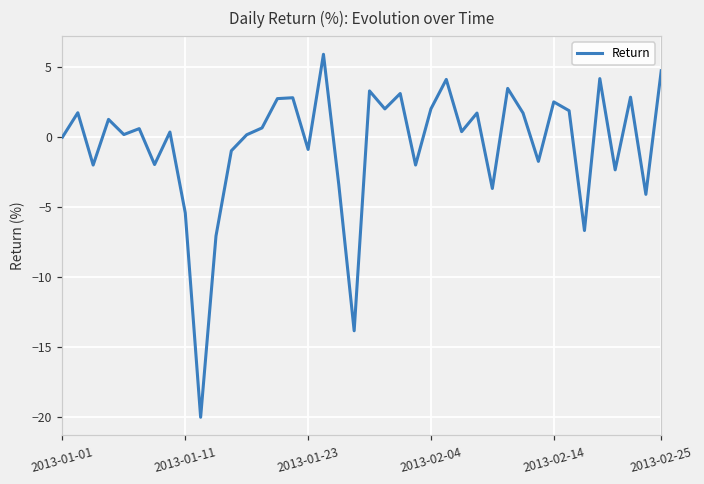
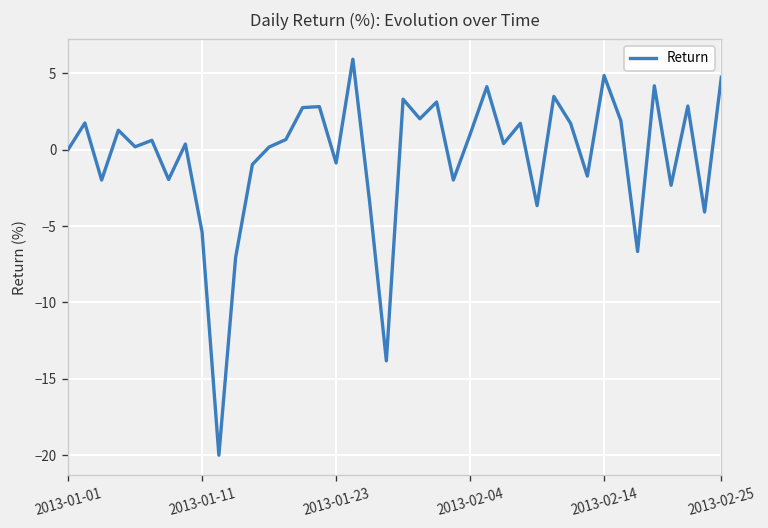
  {
    "2013-01-01": 0.0,
    "2013-01-11": -5.4,
    "2013-01-23": -0.9,
-   "2013-02-04": 2.0,
-   "2013-02-14": 2.5,
+   "2013-02-04": 1.0,
+   "2013-02-14": 4.8,
    "2013-02-25": 4.7
  }
